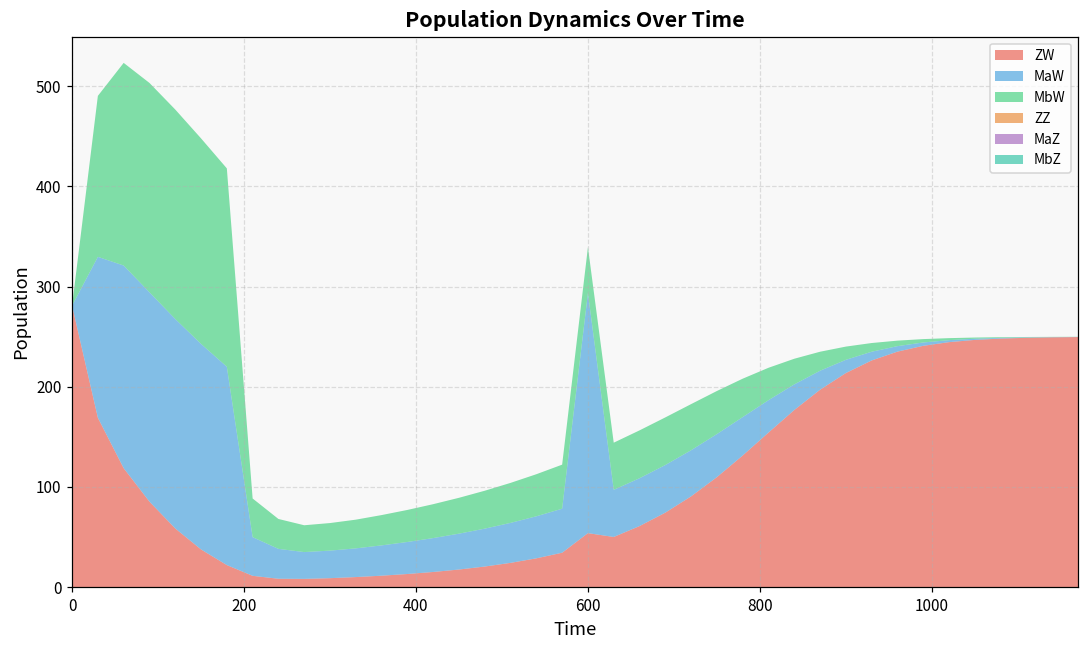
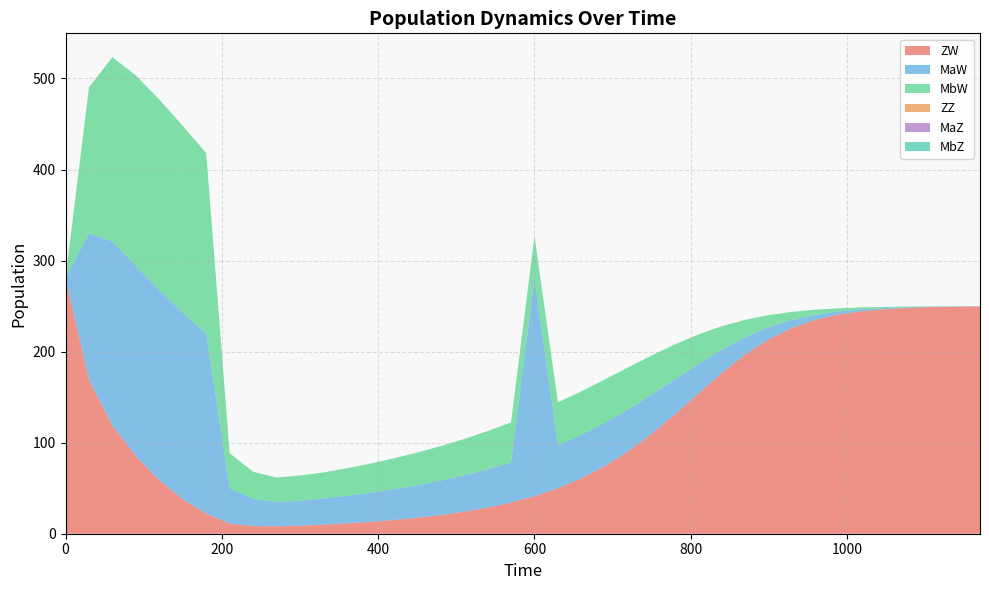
  {
    "ZW": {
-     "600": 50
+     "600": 40
    },
    "MaW": {
      "600": 240
    }
  }
